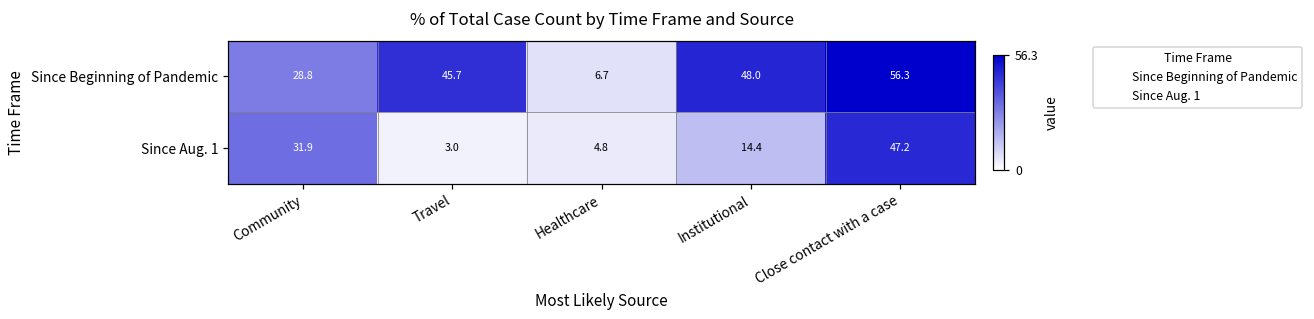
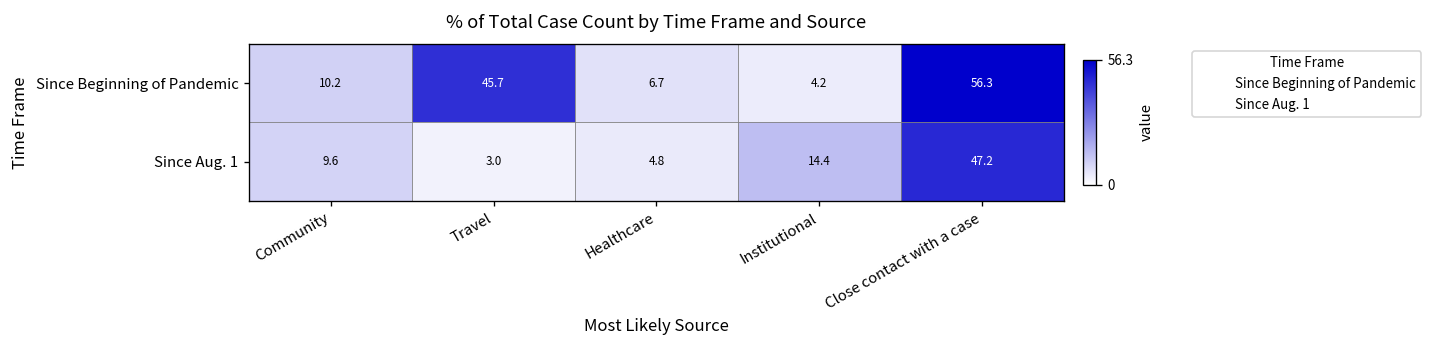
  {
    "Since Beginning of Pandemic": {
-     "Community": 28.8,
+     "Community": 10.2,
      "Travel": 45.7,
      "Healthcare": 6.7,
-     "Institutional": 48.0,
+     "Institutional": 4.2,
      "Close contact with a case": 56.3
    },
    "Since Aug. 1": {
-     "Community": 31.9,
+     "Community": 9.6,
      "Travel": 3.0,
      "Healthcare": 4.8,
      "Institutional": 14.4,
      "Close contact with a case": 47.2
    }
  }
